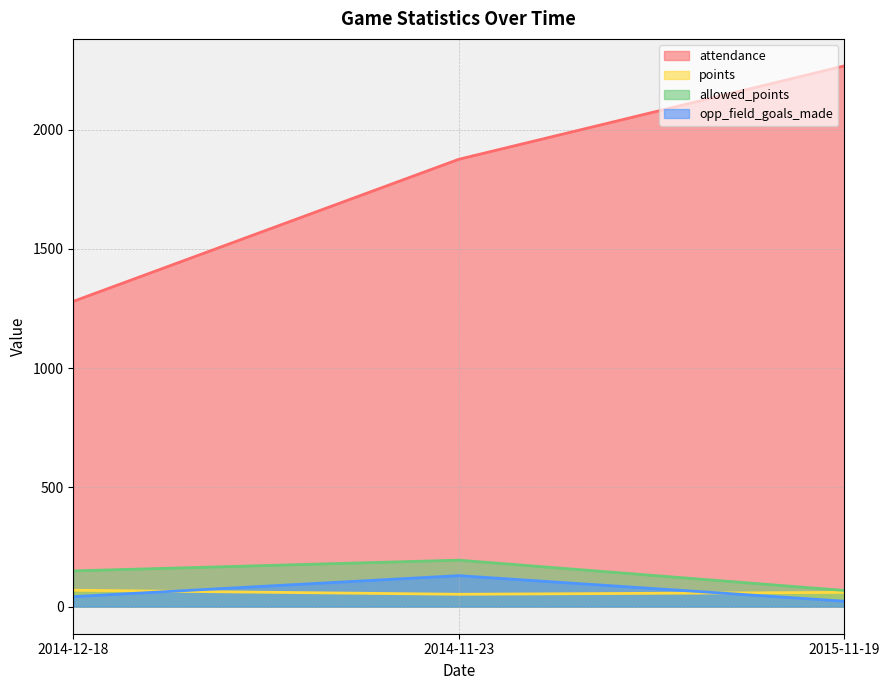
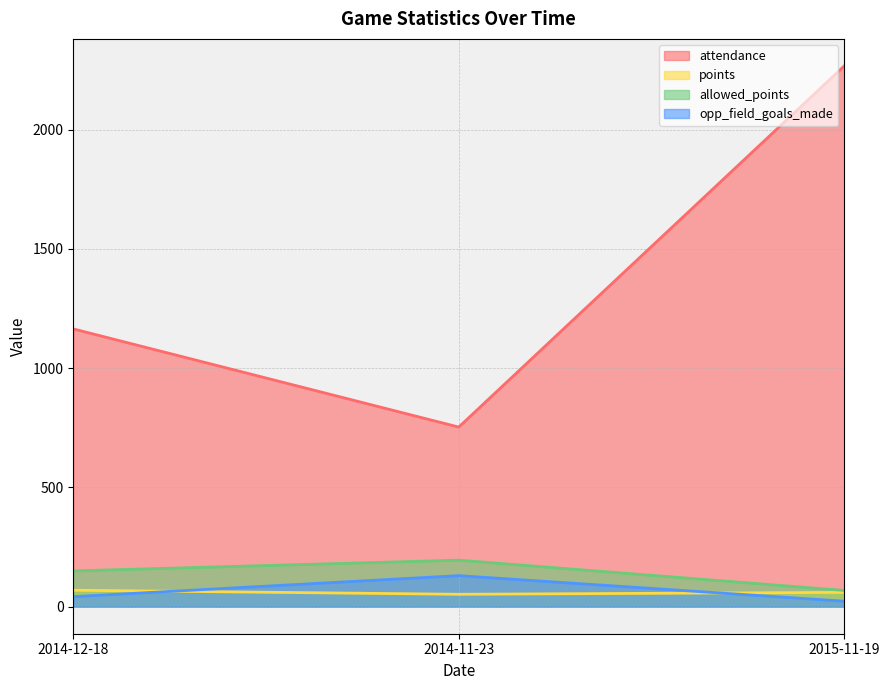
  {
    "attendance": {
-     "2014-12-18": 1280,
-     "2014-11-23": 1880,
+     "2014-12-18": 1160,
+     "2014-11-23": 750,
      "2015-11-19": 2270
    },
    "points": {
      "2014-12-18": 70,
      "2014-11-23": 50
    },
    "allowed_points": {
      "2014-12-18": 150,
      "2014-11-23": 200
    },
    "opp_field_goals_made": {
      "2014-12-18": 40,
      "2014-11-23": 130,
      "2015-11-19": 20
    }
  }
